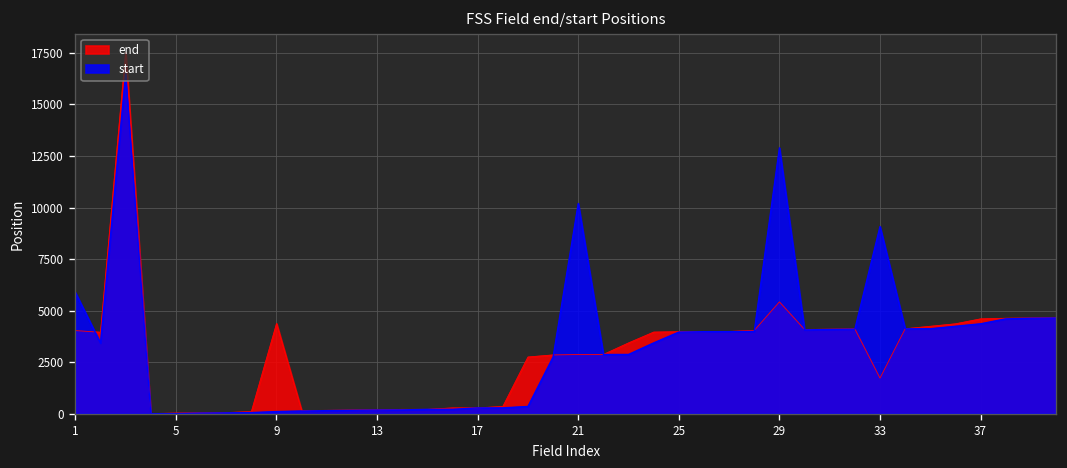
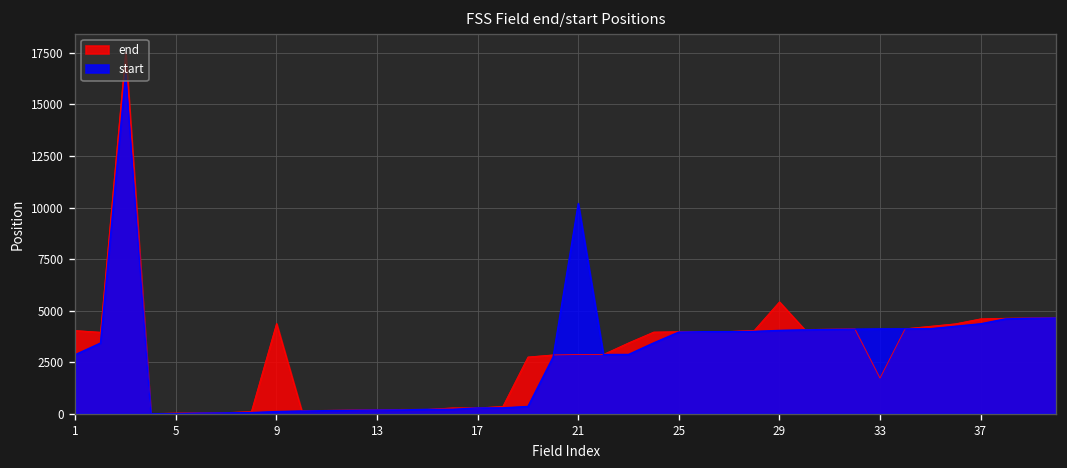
  {
    "end": {
      "1": 4000,
      "9": 4400,
      "21": 2900,
      "29": 5400,
      "33": 1700,
      "37": 4600
    },
    "start": {
-     "1": 5900,
+     "1": 2900,
      "9": 100,
      "21": 10200,
-     "29": 12900,
-     "33": 9100,
+     "29": 4000,
+     "33": 4100,
      "37": 4400
    }
  }
